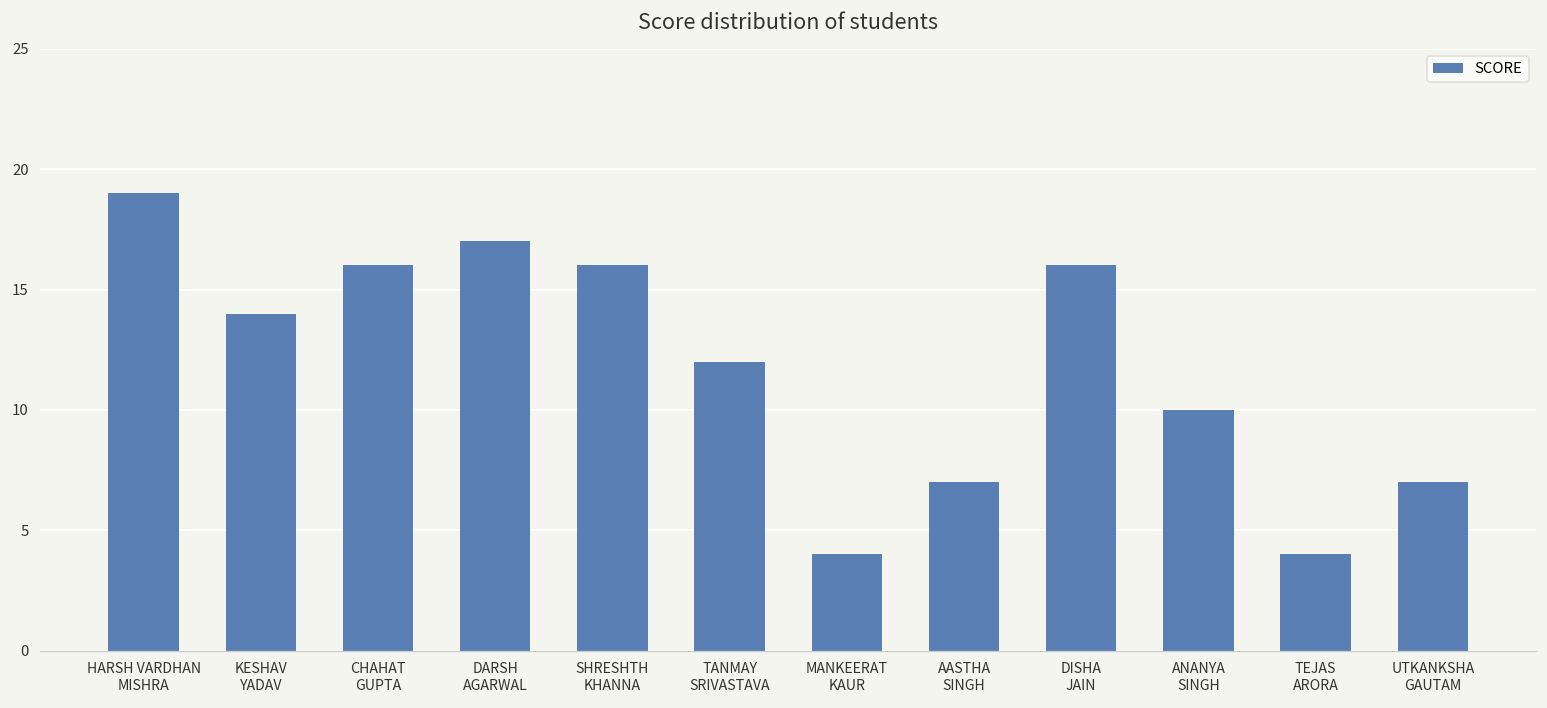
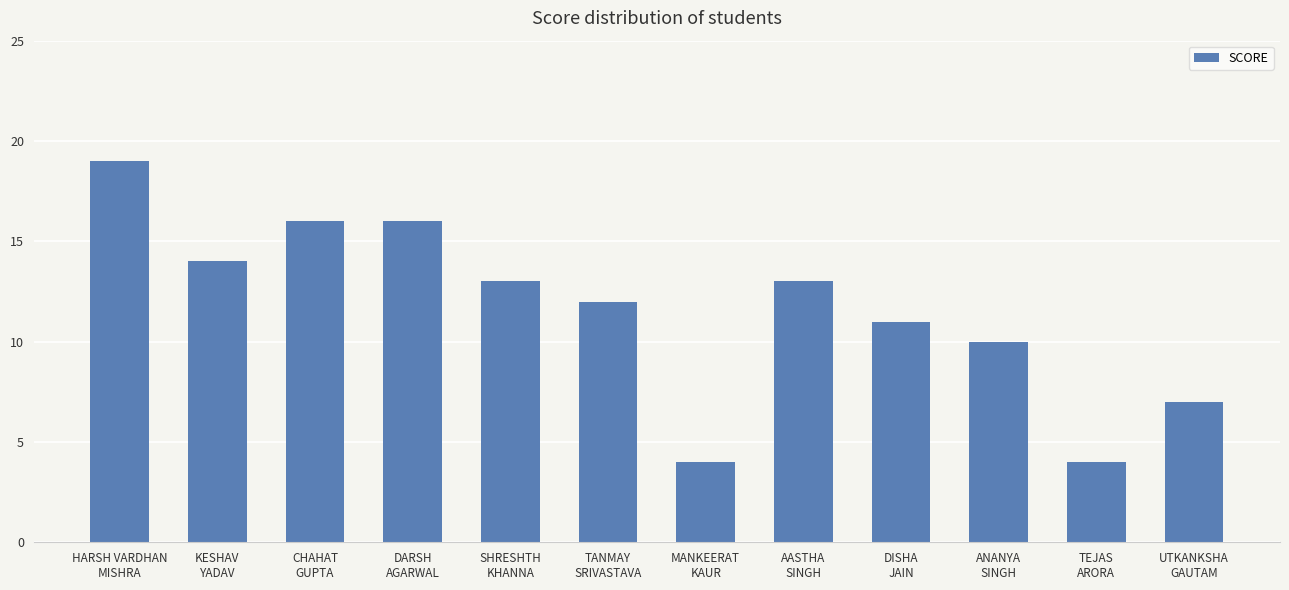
  {
    "HARSH VARDHAN MISHRA": 19,
    "KESHAV YADAV": 14,
    "CHAHAT GUPTA": 16,
-   "DARSH AGARWAL": 17,
-   "SHRESHTH KHANNA": 16,
+   "DARSH AGARWAL": 16,
+   "SHRESHTH KHANNA": 13,
    "TANMAY SRIVASTAVA": 12,
    "MANKEERAT KAUR": 4,
-   "AASTHA SINGH": 7,
-   "DISHA JAIN": 16,
+   "AASTHA SINGH": 13,
+   "DISHA JAIN": 11,
    "ANANYA SINGH": 10,
    "TEJAS ARORA": 4,
    "UTKANKSHA GAUTAM": 7
  }
